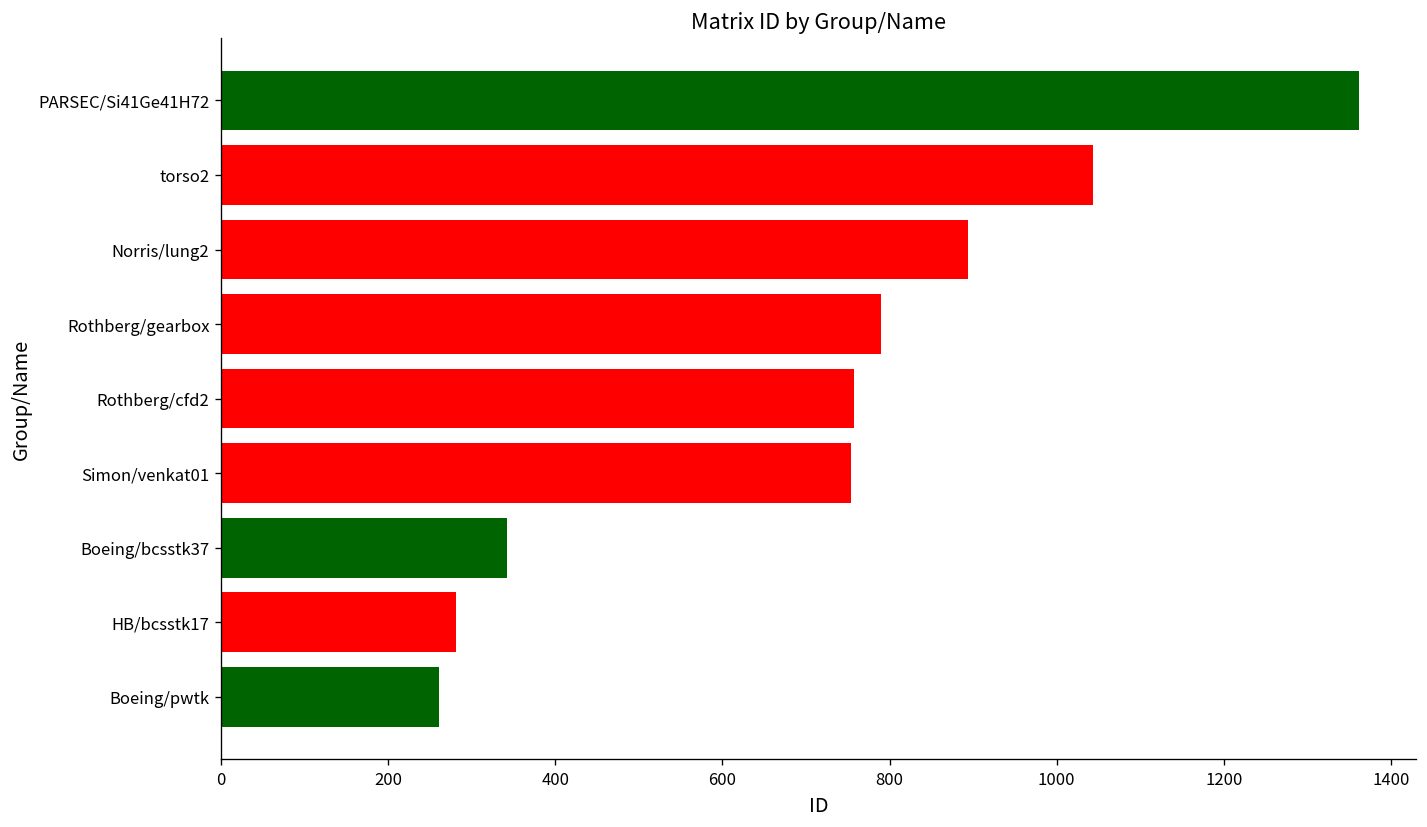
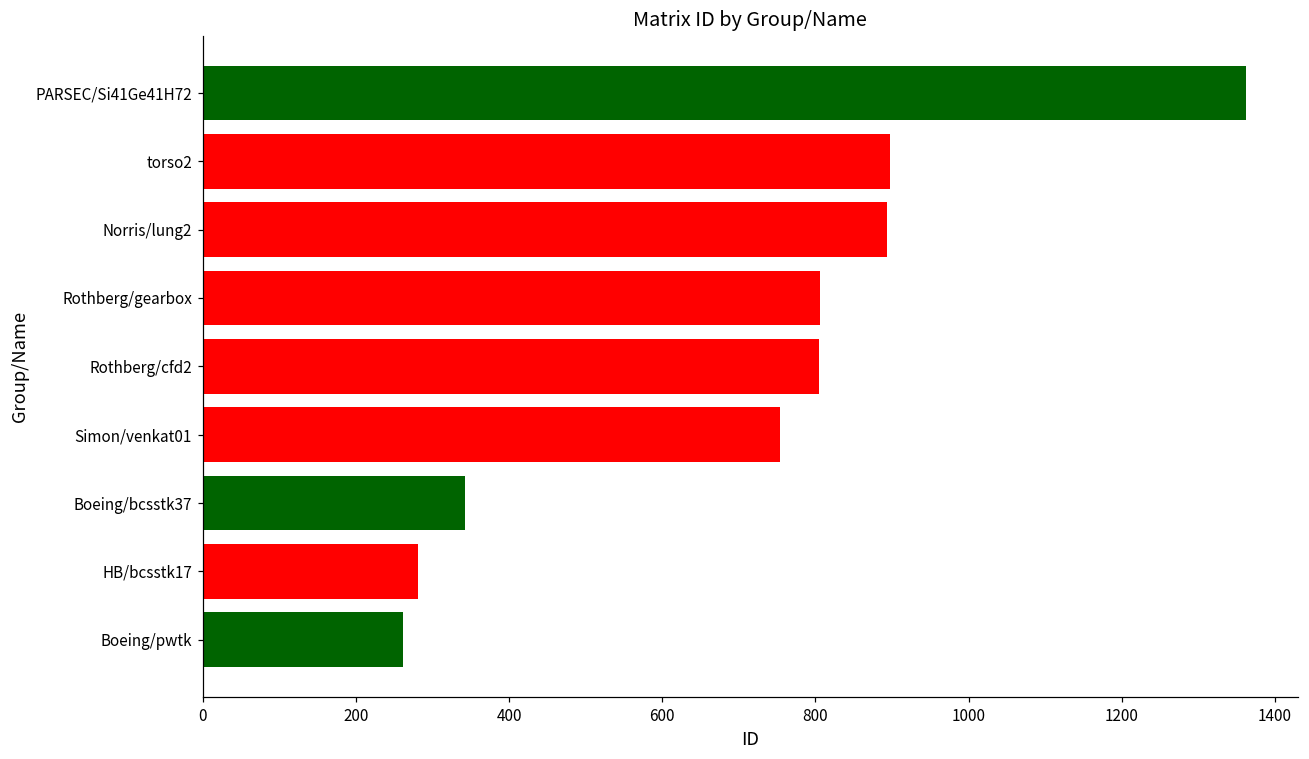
  {
    "PARSEC/Si41Ge41H72": 1360,
-   "torso2": 1040,
+   "torso2": 900,
    "Norris/lung2": 890,
-   "Rothberg/gearbox": 790,
-   "Rothberg/cfd2": 760,
+   "Rothberg/gearbox": 810,
+   "Rothberg/cfd2": 810,
    "Simon/venkat01": 750,
    "Boeing/bcsstk37": 340,
    "HB/bcsstk17": 280,
    "Boeing/pwtk": 260
  }
